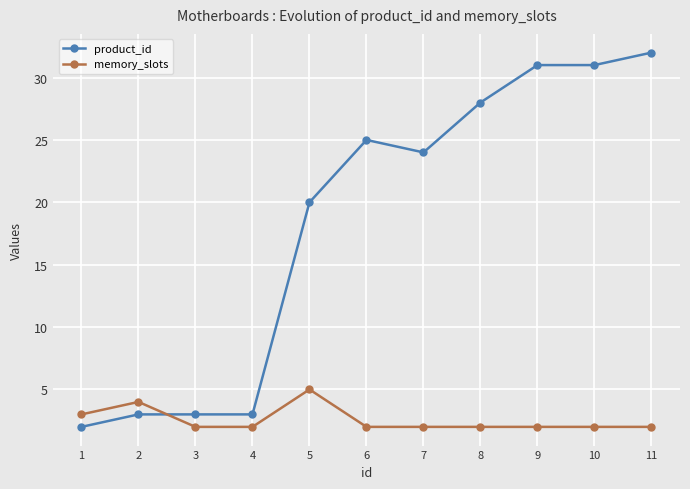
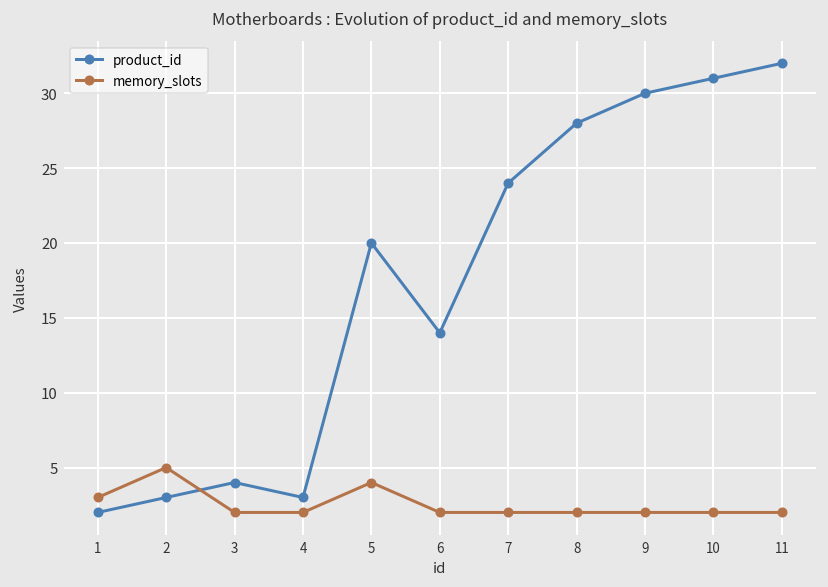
  {
    "product_id": {
      "1": 2,
      "2": 3,
-     "3": 3,
+     "3": 4,
      "4": 3,
      "5": 20,
-     "6": 25,
+     "6": 14,
      "7": 24,
      "8": 28,
-     "9": 31,
+     "9": 30,
      "10": 31,
      "11": 32
    },
    "memory_slots": {
      "1": 3,
-     "2": 4,
+     "2": 5,
      "3": 2,
      "4": 2,
-     "5": 5,
+     "5": 4,
      "6": 2,
      "7": 2,
      "8": 2,
      "9": 2,
      "10": 2,
      "11": 2
    }
  }
